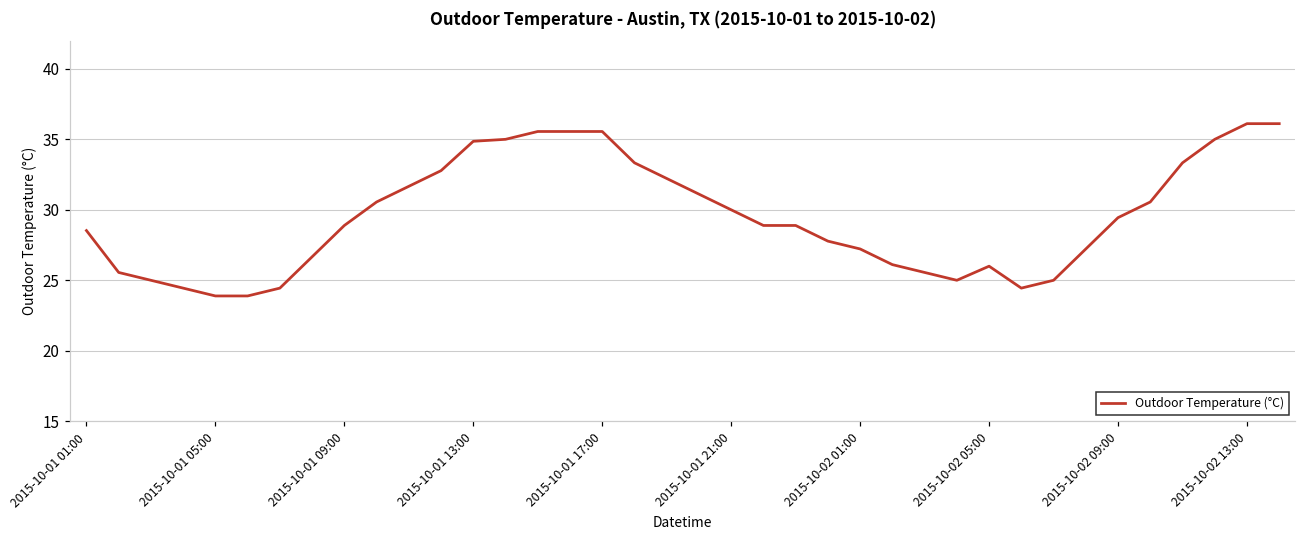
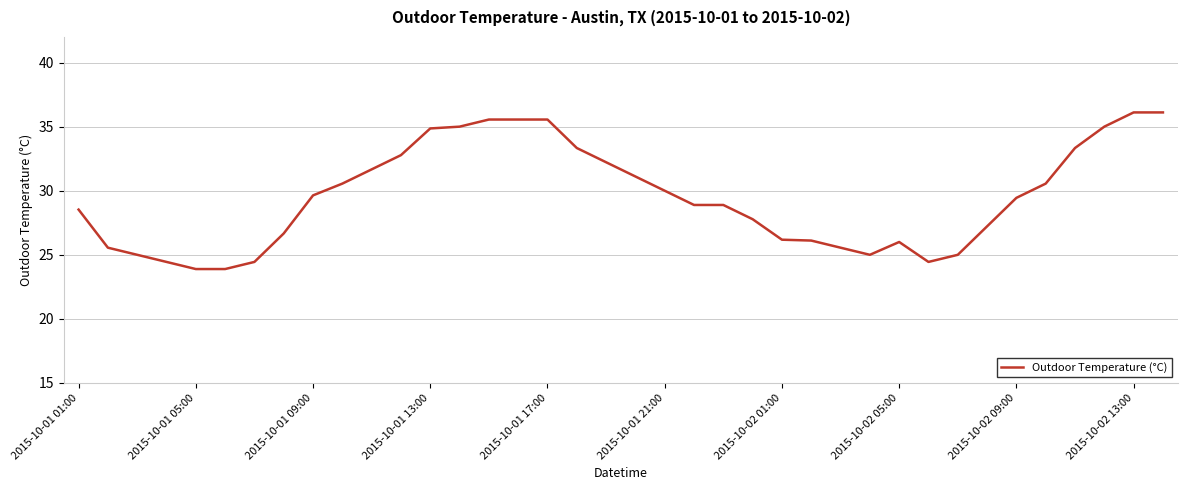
  {
    "2015-10-01 01:00": 28.5,
    "2015-10-01 05:00": 23.9,
-   "2015-10-01 09:00": 28.9,
+   "2015-10-01 09:00": 29.6,
    "2015-10-01 13:00": 34.9,
    "2015-10-01 17:00": 35.6,
    "2015-10-01 21:00": 30.0,
-   "2015-10-02 01:00": 27.2,
+   "2015-10-02 01:00": 26.2,
    "2015-10-02 05:00": 26.0,
    "2015-10-02 09:00": 29.4,
    "2015-10-02 13:00": 36.1
  }
